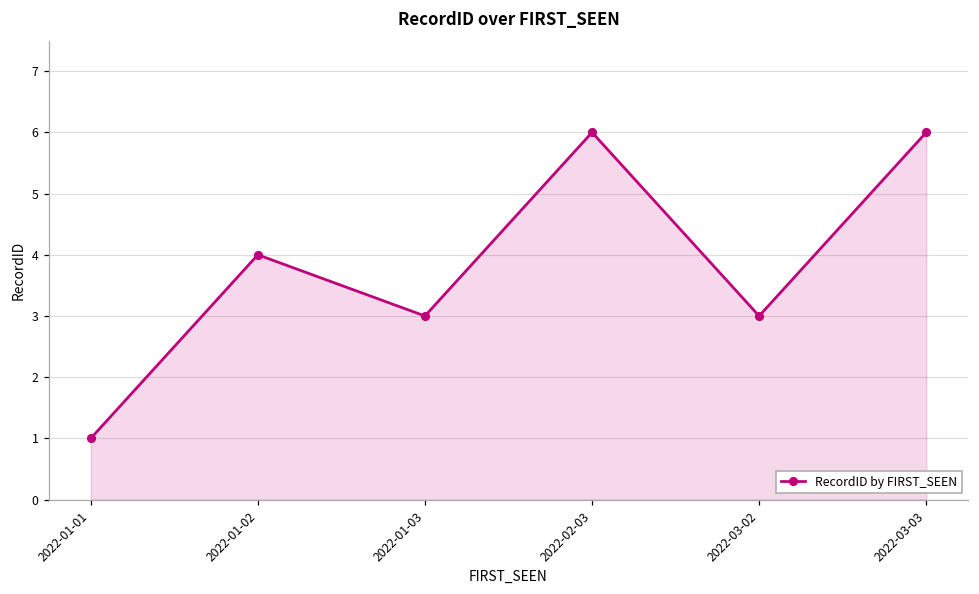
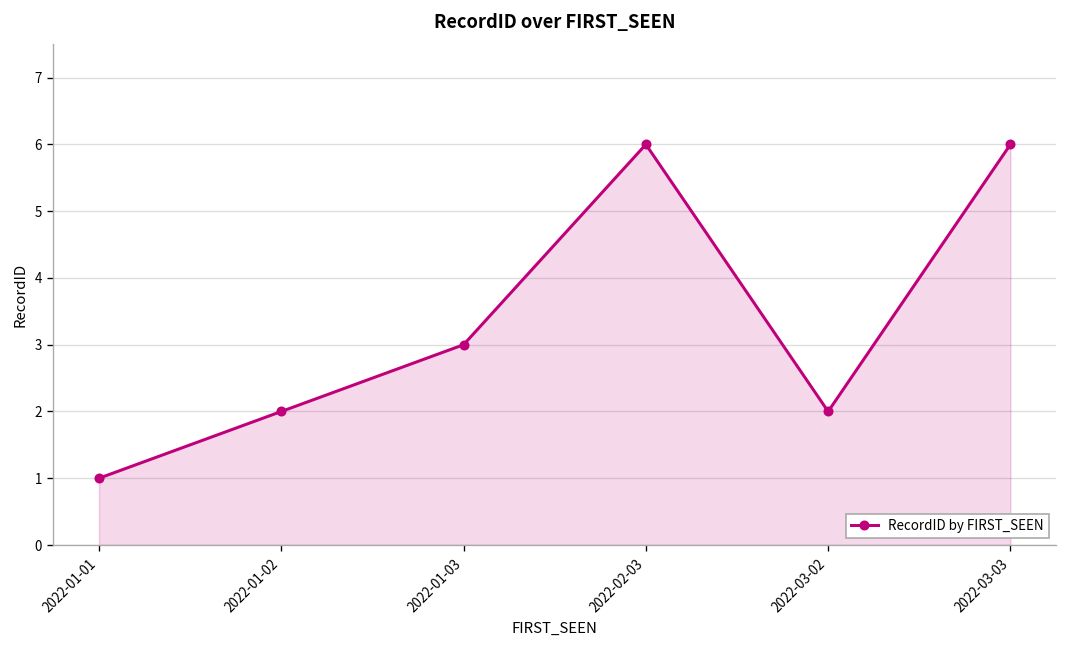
  {
    "2022-01-01": 1,
-   "2022-01-02": 4,
+   "2022-01-02": 2,
    "2022-01-03": 3,
    "2022-02-03": 6,
-   "2022-03-02": 3,
+   "2022-03-02": 2,
    "2022-03-03": 6
  }
